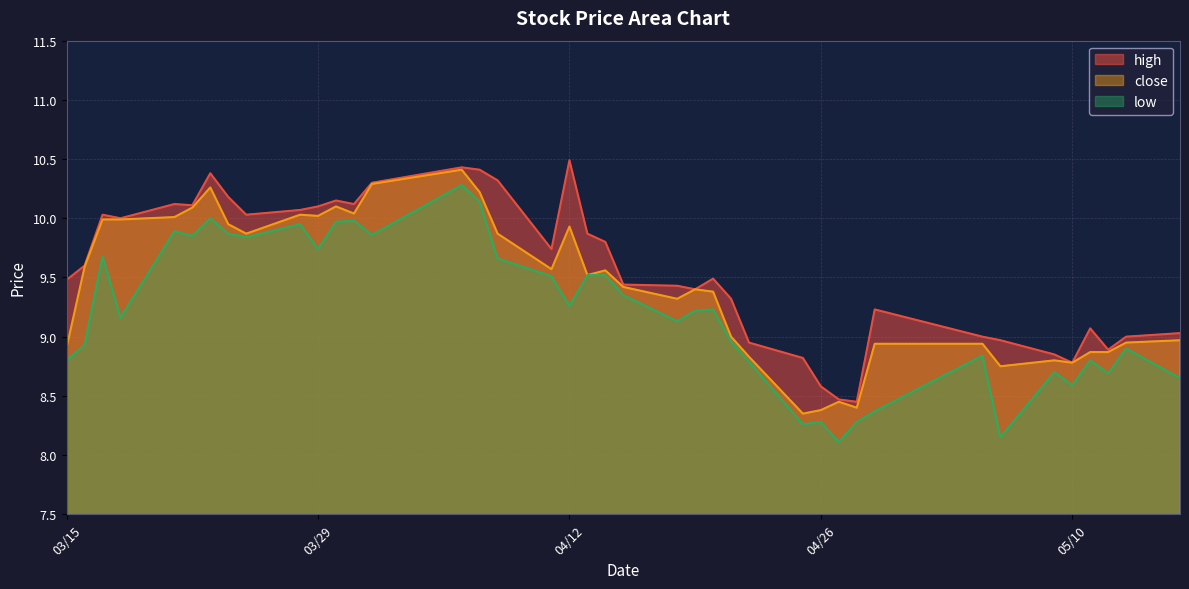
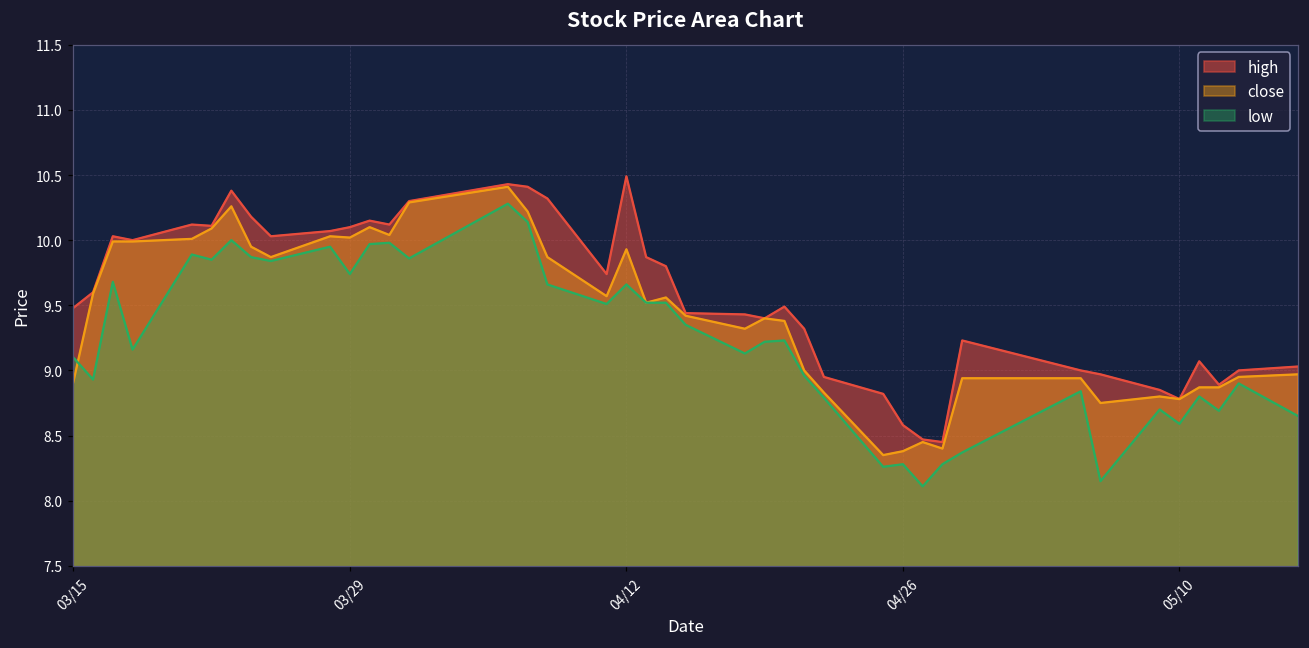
  {
    "low": {
-     "03/15": 8.8,
+     "03/15": 9.1,
      "03/29": 9.74,
-     "04/12": 9.26,
+     "04/12": 9.66,
      "04/26": 8.28,
      "05/10": 8.59
    }
  }
